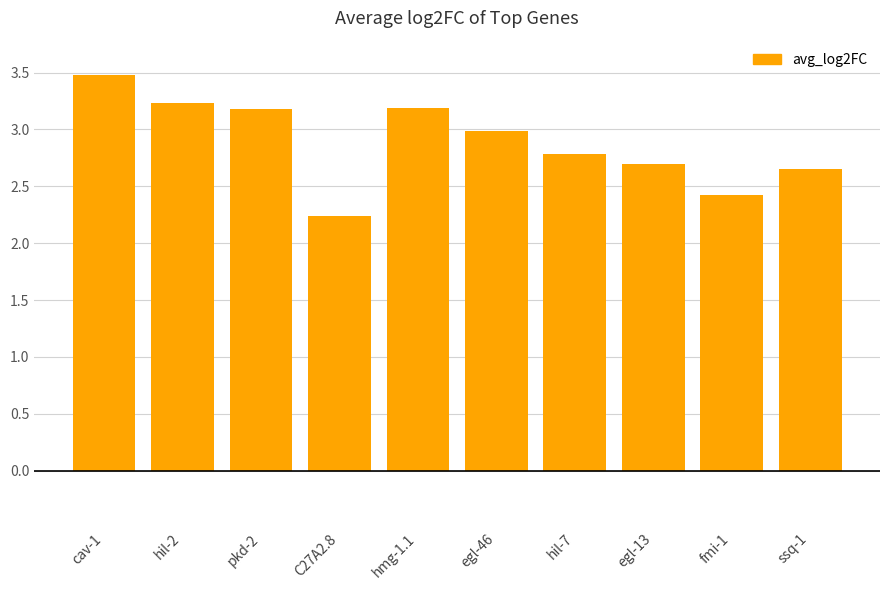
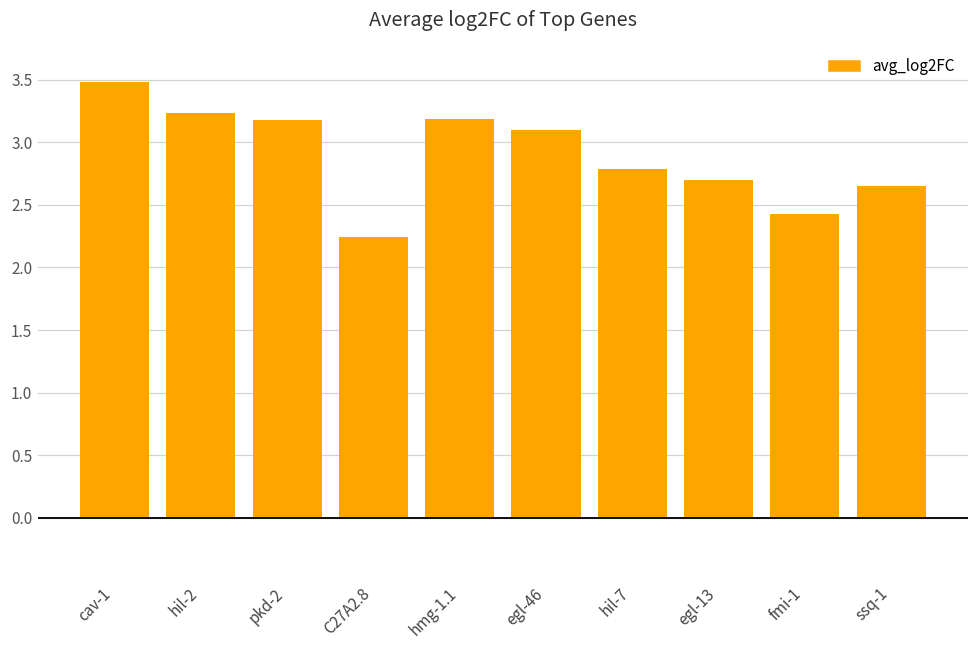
  {
    "cav-1": 3.48,
    "hil-2": 3.24,
    "pkd-2": 3.18,
    "C27A2.8": 2.24,
    "hmg-1.1": 3.18,
-   "egl-46": 2.99,
+   "egl-46": 3.09,
    "hil-7": 2.79,
    "egl-13": 2.70,
    "fmi-1": 2.43,
    "ssq-1": 2.65
  }
